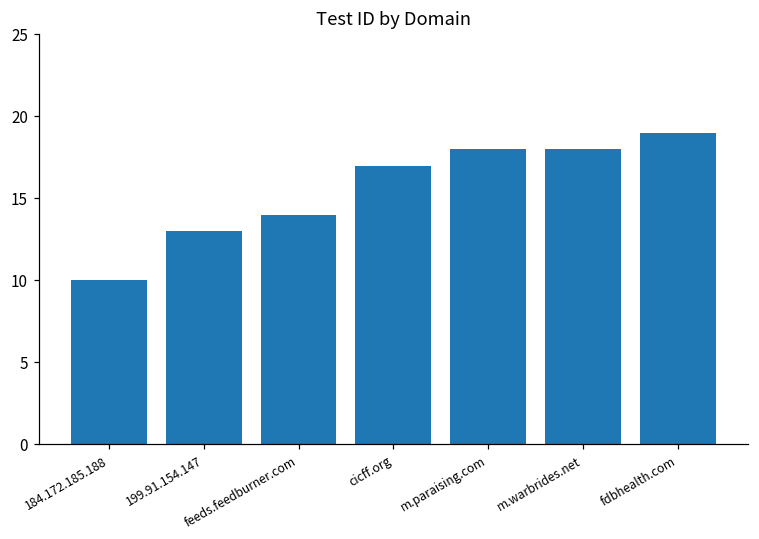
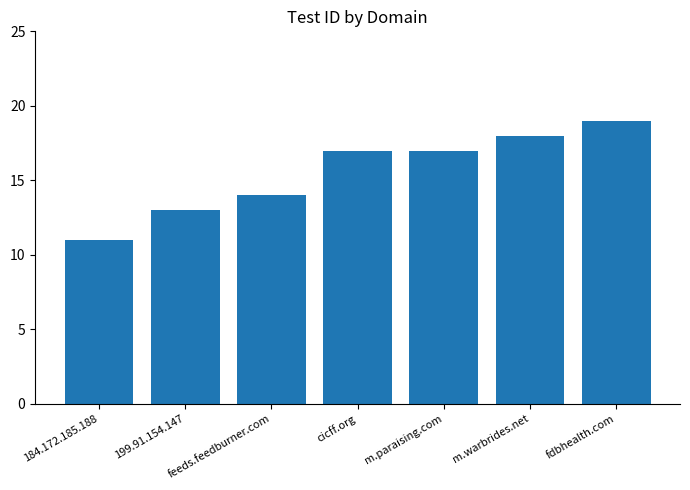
  {
-   "184.172.185.188": 10,
+   "184.172.185.188": 11,
    "199.91.154.147": 13,
    "feeds.feedburner.com": 14,
    "cicff.org": 17,
-   "m.paraising.com": 18,
+   "m.paraising.com": 17,
    "m.warbrides.net": 18,
    "fdbhealth.com": 19
  }
